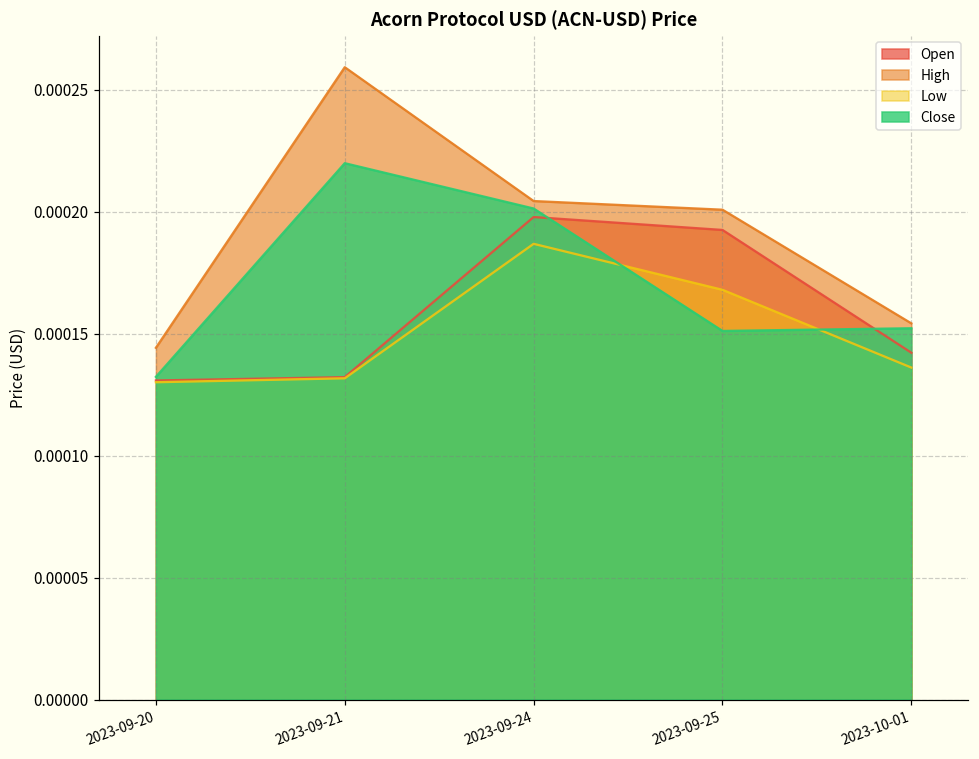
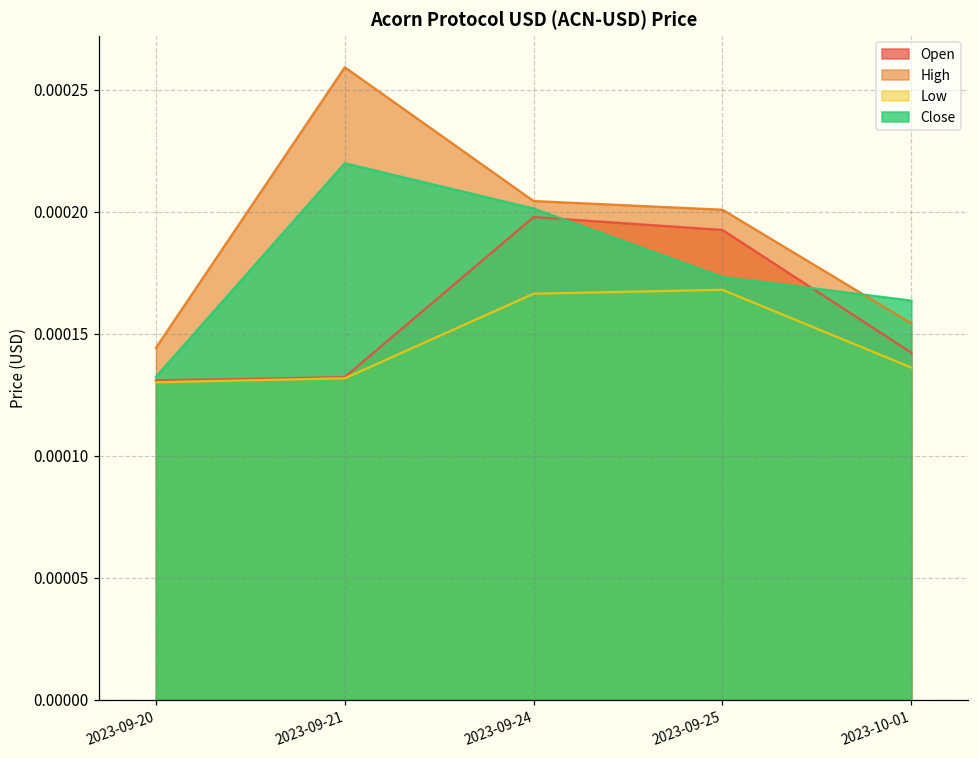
  {
    "Low": {
-     "2023-09-24": 0.000187,
+     "2023-09-24": 0.000166,
      "2023-09-25": 0.000168,
      "2023-10-01": 0.000136
    },
    "Close": {
      "2023-09-20": 0.000132,
      "2023-09-21": 0.000220,
      "2023-09-24": 0.000201,
-     "2023-09-25": 0.000151,
-     "2023-10-01": 0.000152
+     "2023-09-25": 0.000173,
+     "2023-10-01": 0.000164
    }
  }
